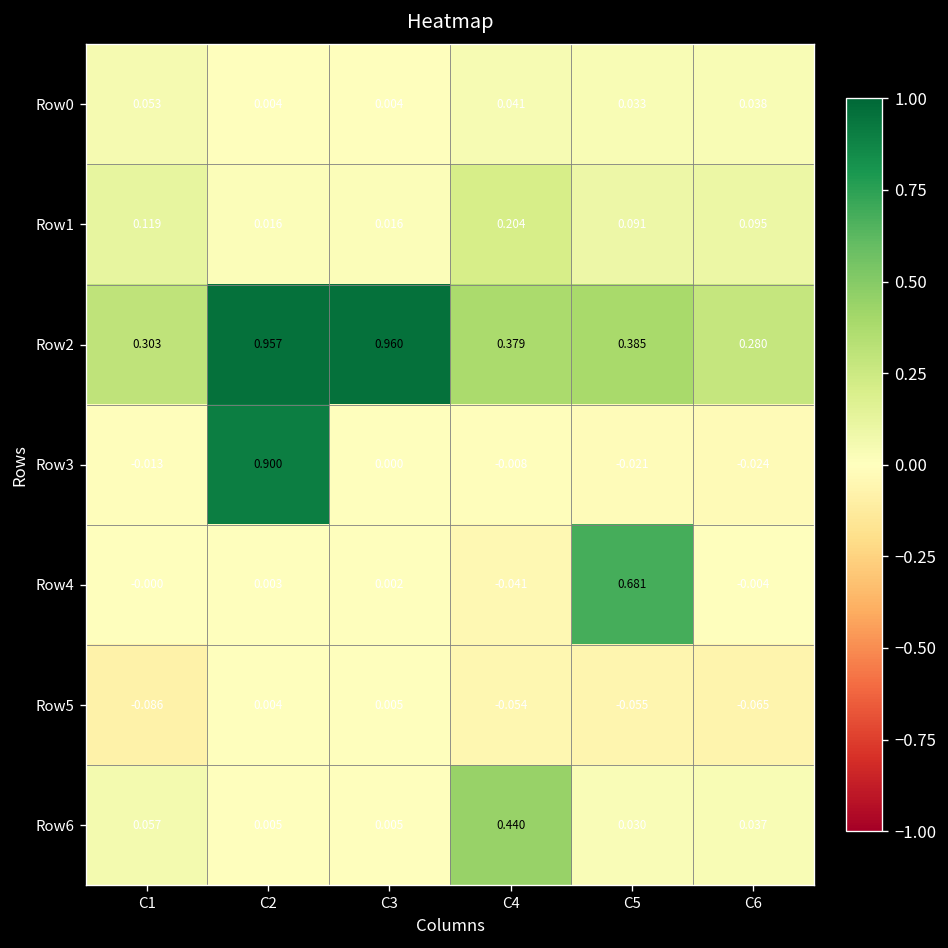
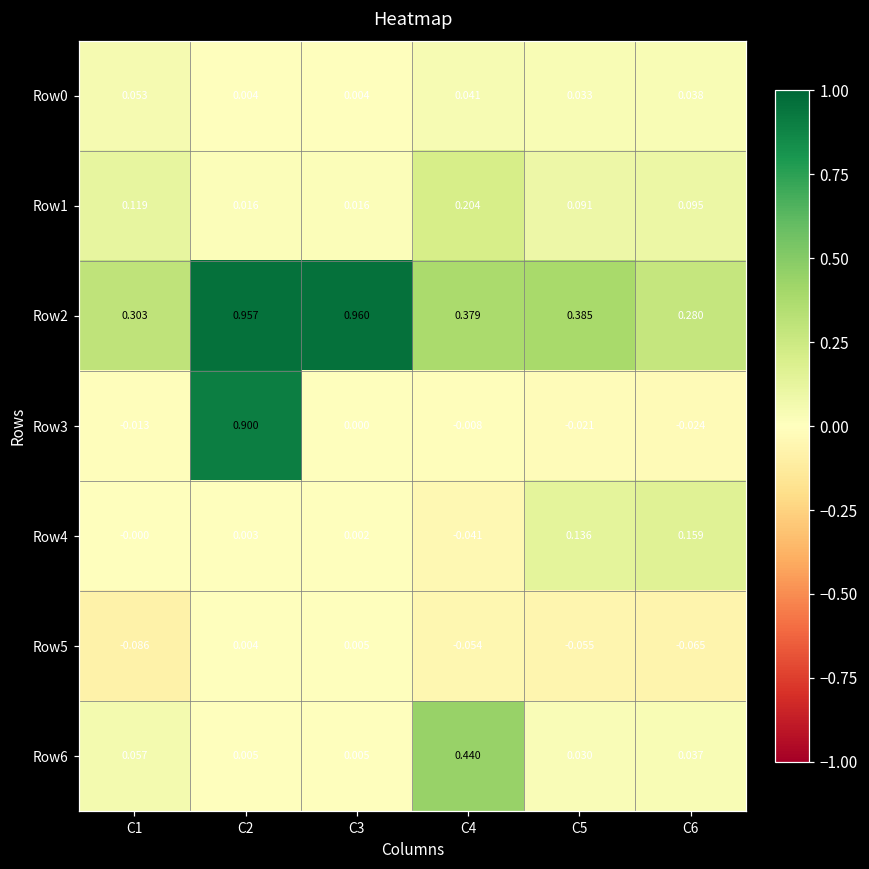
  {
    "Row0": {
      "C1": 0.053,
      "C2": 0.004,
      "C3": 0.004,
      "C4": 0.041,
      "C5": 0.033,
      "C6": 0.038
    },
    "Row1": {
      "C1": 0.119,
      "C2": 0.016,
      "C3": 0.016,
      "C4": 0.204,
      "C5": 0.091,
      "C6": 0.095
    },
    "Row2": {
      "C1": 0.303,
      "C2": 0.957,
      "C3": 0.960,
      "C4": 0.379,
      "C5": 0.385,
      "C6": 0.280
    },
    "Row3": {
      "C1": -0.013,
      "C2": 0.900,
      "C3": 0.000,
      "C4": -0.008,
      "C5": -0.021,
      "C6": -0.024
    },
    "Row4": {
      "C1": -0.000,
      "C2": 0.003,
      "C3": 0.002,
      "C4": -0.041,
-     "C5": 0.681,
-     "C6": -0.004
+     "C5": 0.136,
+     "C6": 0.159
    },
    "Row5": {
      "C1": -0.086,
      "C2": 0.004,
      "C3": 0.005,
      "C4": -0.054,
      "C5": -0.055,
      "C6": -0.065
    },
    "Row6": {
      "C1": 0.057,
      "C2": 0.005,
      "C3": 0.005,
      "C4": 0.440,
      "C5": 0.030,
      "C6": 0.037
    }
  }
